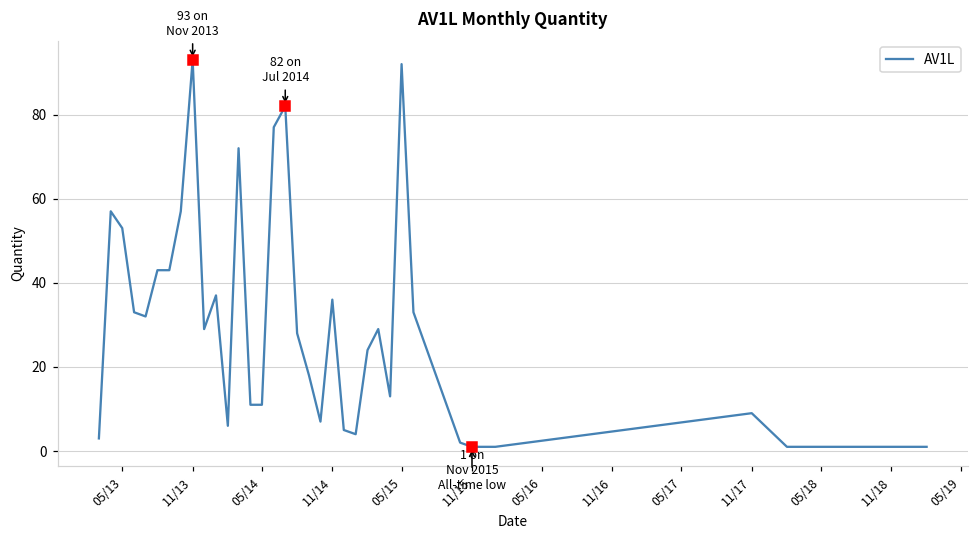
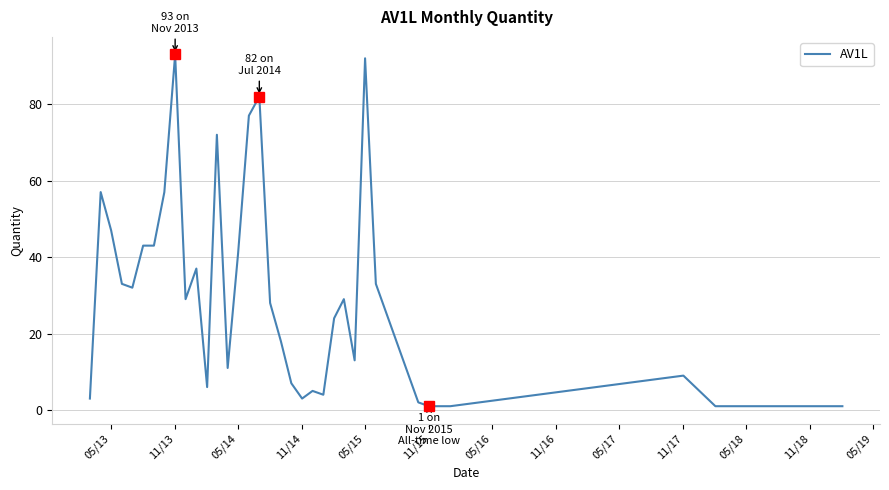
  {
    "AV1L": {
-     "05/13": 53,
-     "05/14": 11,
-     "11/14": 36,
+     "05/13": 47,
+     "05/14": 41,
+     "11/14": 3,
      "05/15": 92,
      "11/17": 9,
      "11/18": 1
    }
  }
